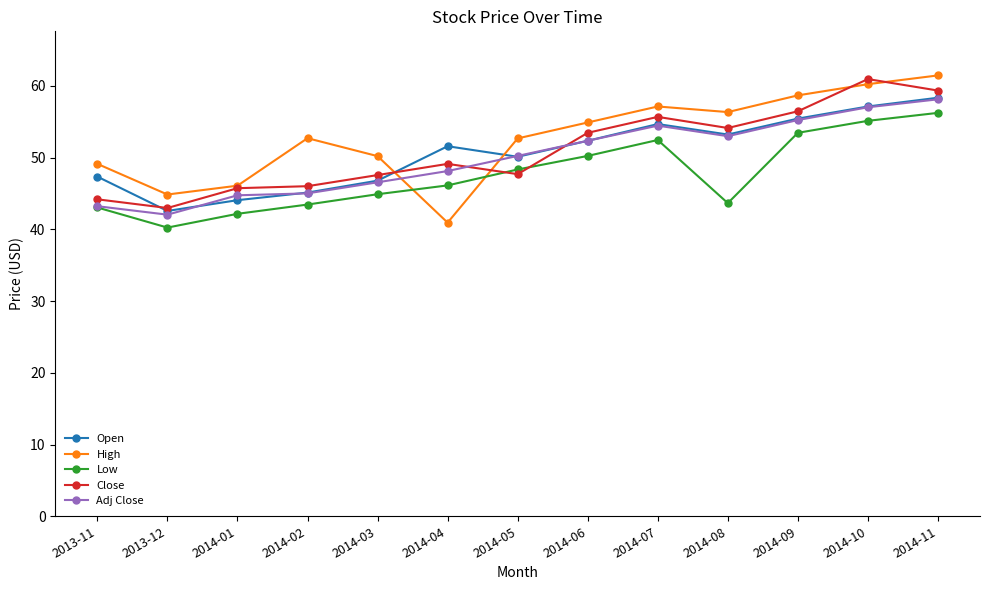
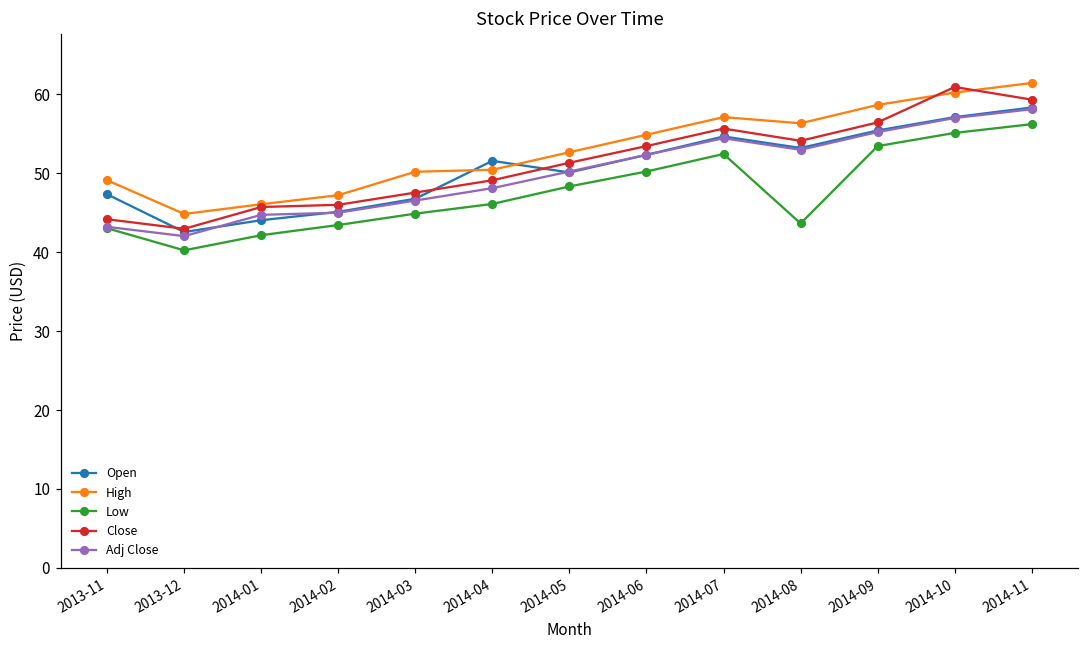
  {
    "Open": {
      "2013-11": 47,
      "2013-12": 43,
      "2014-01": 44,
      "2014-04": 52
    },
    "High": {
      "2013-11": 49,
      "2013-12": 45,
-     "2014-02": 53,
+     "2014-02": 47,
      "2014-03": 50,
-     "2014-04": 41,
+     "2014-04": 50,
      "2014-05": 53,
      "2014-06": 55,
      "2014-07": 57,
      "2014-08": 56,
      "2014-09": 59,
      "2014-10": 60,
      "2014-11": 61
    },
    "Low": {
      "2013-12": 40,
      "2014-01": 42,
      "2014-02": 43,
      "2014-03": 45,
      "2014-04": 46,
      "2014-05": 48,
      "2014-06": 50,
      "2014-07": 52,
      "2014-08": 44,
      "2014-09": 53,
      "2014-10": 55,
      "2014-11": 56
    },
    "Close": {
      "2013-11": 44,
      "2013-12": 43,
      "2014-02": 46,
      "2014-03": 48,
      "2014-04": 49,
-     "2014-05": 48,
+     "2014-05": 51,
      "2014-06": 53,
      "2014-07": 56,
      "2014-08": 54,
      "2014-09": 56,
      "2014-10": 61,
      "2014-11": 59
    },
    "Adj Close": {
      "2013-12": 42,
      "2014-01": 45,
      "2014-04": 48
    }
  }
